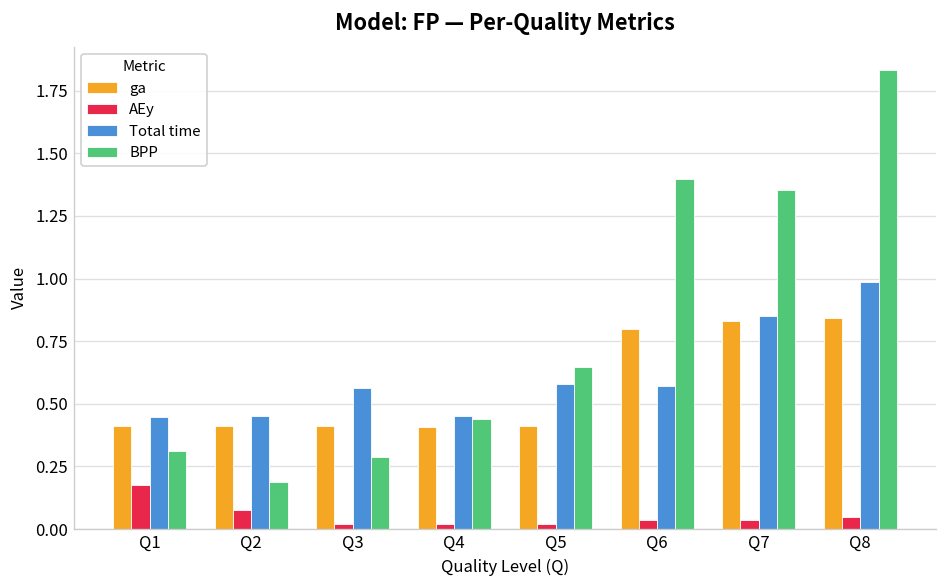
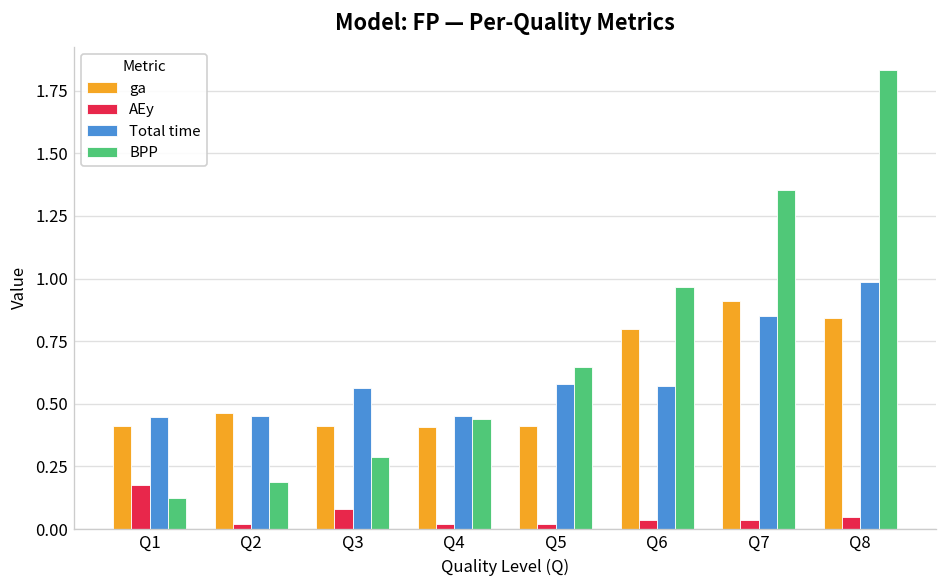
  {
    "ga": {
      "Q1": 0.41,
-     "Q2": 0.41,
+     "Q2": 0.46,
      "Q3": 0.41,
      "Q4": 0.41,
      "Q5": 0.41,
      "Q6": 0.80,
-     "Q7": 0.83,
+     "Q7": 0.91,
      "Q8": 0.84
    },
    "AEy": {
      "Q1": 0.17,
-     "Q2": 0.08,
-     "Q3": 0.02,
+     "Q2": 0.02,
+     "Q3": 0.08,
      "Q4": 0.02,
      "Q5": 0.02,
      "Q6": 0.03,
      "Q7": 0.04,
      "Q8": 0.05
    },
    "Total time": {
      "Q1": 0.45,
      "Q2": 0.45,
      "Q3": 0.56,
      "Q4": 0.45,
      "Q5": 0.58,
      "Q6": 0.57,
      "Q7": 0.85,
      "Q8": 0.99
    },
    "BPP": {
-     "Q1": 0.31,
+     "Q1": 0.12,
      "Q2": 0.19,
      "Q3": 0.29,
      "Q4": 0.44,
      "Q5": 0.65,
-     "Q6": 1.40,
+     "Q6": 0.97,
      "Q7": 1.35,
      "Q8": 1.83
    }
  }
